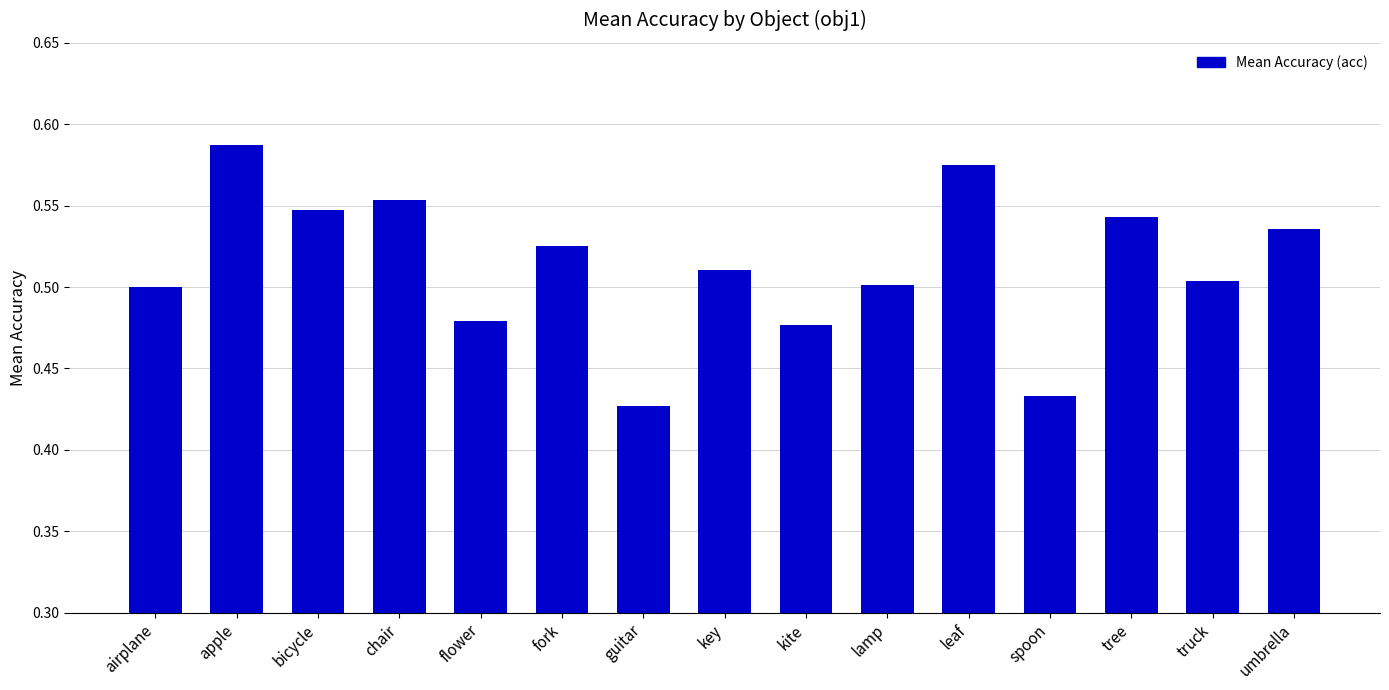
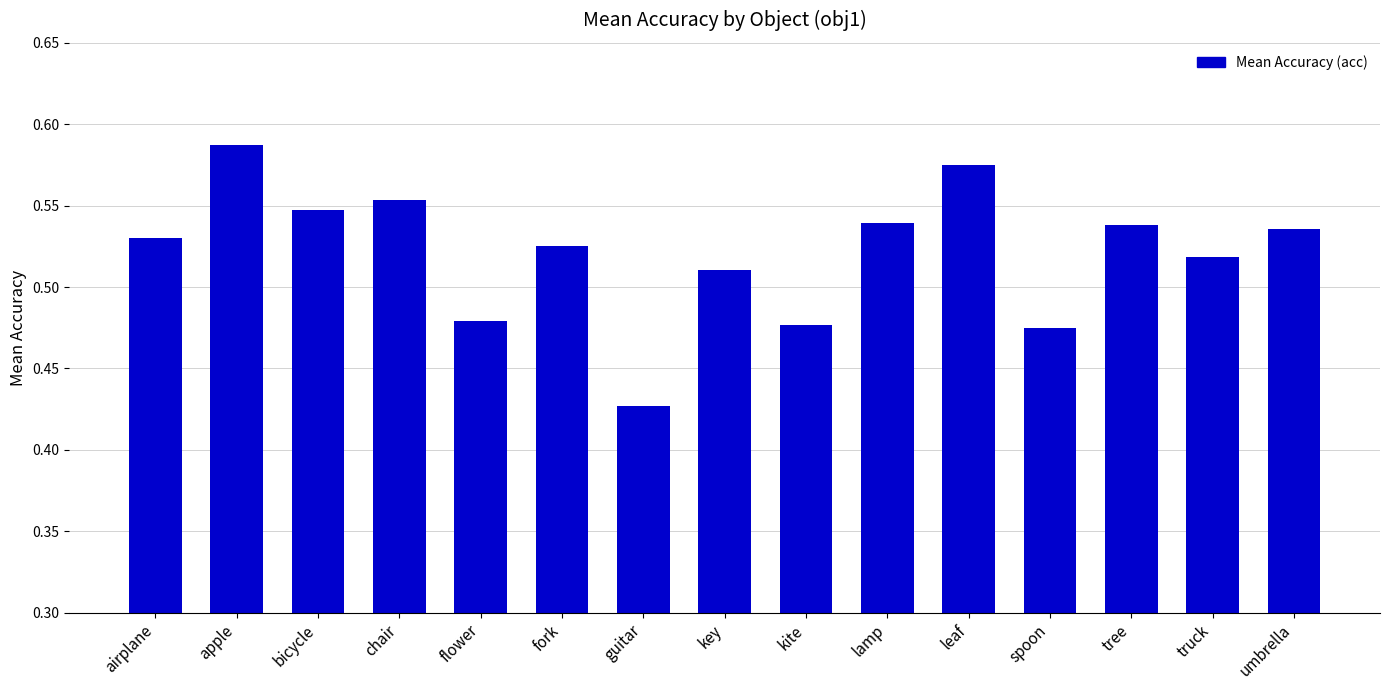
  {
-   "airplane": 0.500,
+   "airplane": 0.530,
    "apple": 0.588,
    "bicycle": 0.547,
    "chair": 0.554,
    "flower": 0.479,
    "fork": 0.525,
    "guitar": 0.427,
    "key": 0.511,
    "kite": 0.477,
-   "lamp": 0.501,
+   "lamp": 0.539,
    "leaf": 0.575,
-   "spoon": 0.433,
-   "tree": 0.543,
-   "truck": 0.504,
+   "spoon": 0.475,
+   "tree": 0.538,
+   "truck": 0.518,
    "umbrella": 0.536
  }
